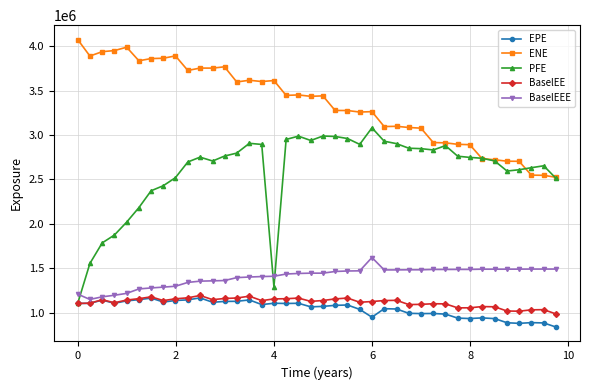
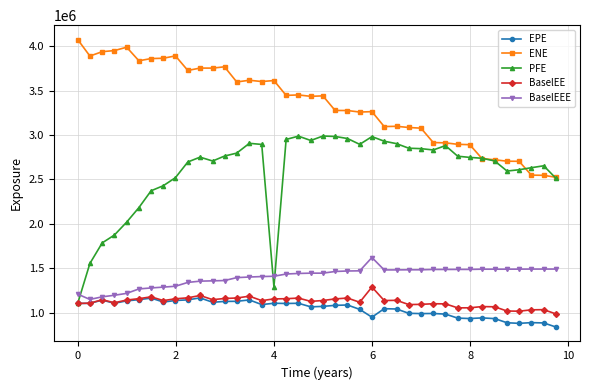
  {
    "EPE": {
      "4": 1100000,
      "6": 900000
    },
    "ENE": {
      "0": 4100000,
      "4": 3600000,
      "6": 3300000
    },
    "PFE": {
      "4": 1300000,
-     "6": 3100000
+     "6": 3000000
    },
    "BaselEE": {
      "4": 1200000,
-     "6": 1100000
+     "6": 1300000
    },
    "BaselEEE": {
      "0": 1200000,
      "4": 1400000,
      "6": 1600000
    }
  }
